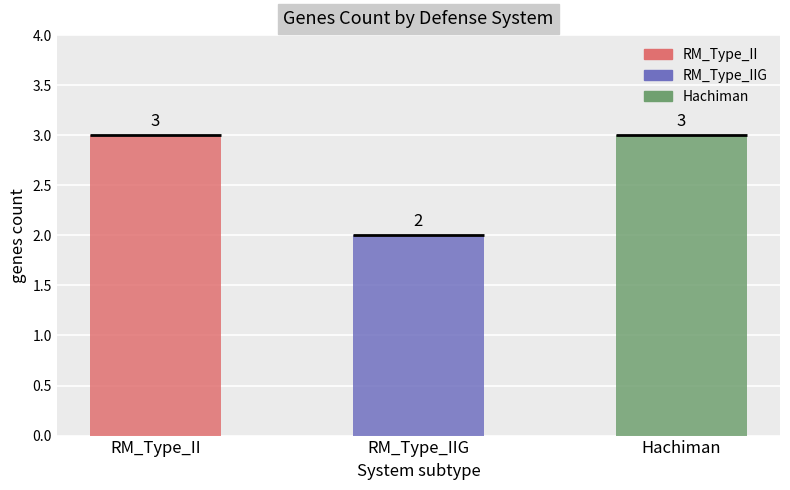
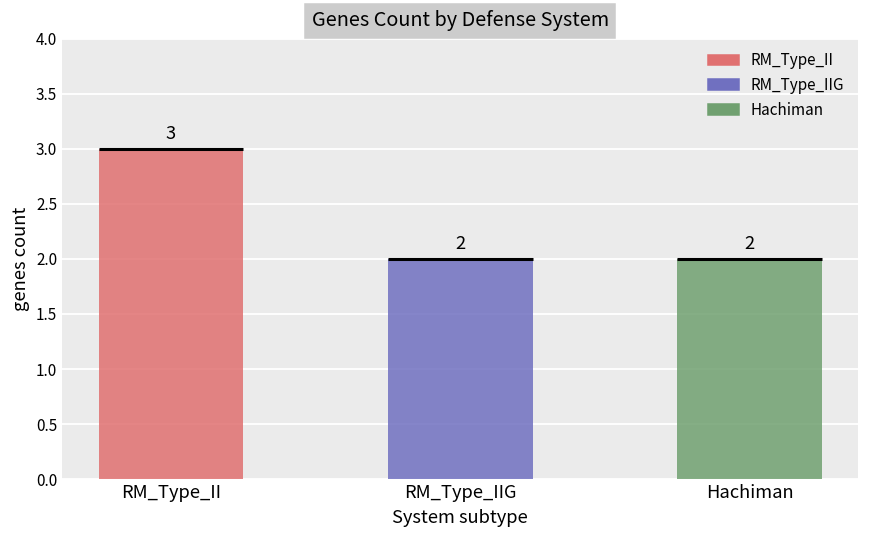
  {
    "RM_Type_II": 3,
    "RM_Type_IIG": 2,
-   "Hachiman": 3
+   "Hachiman": 2
  }
